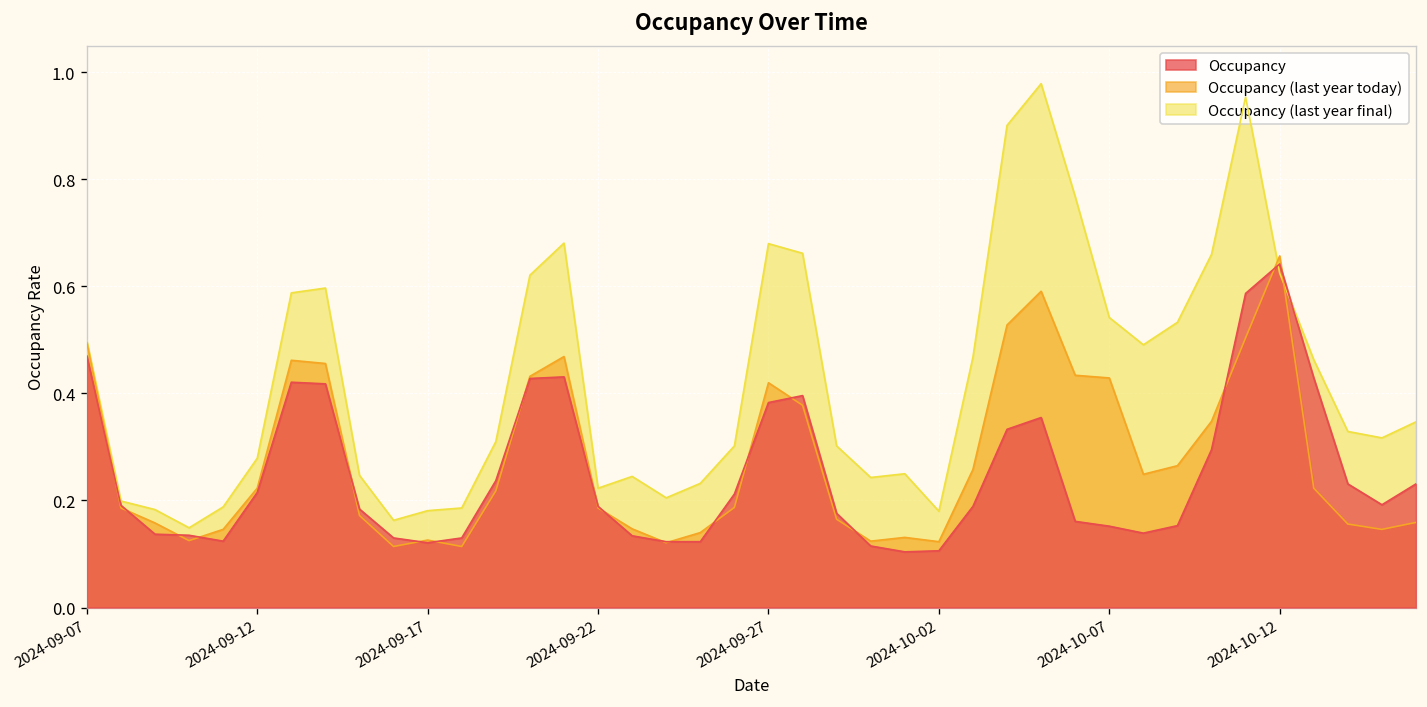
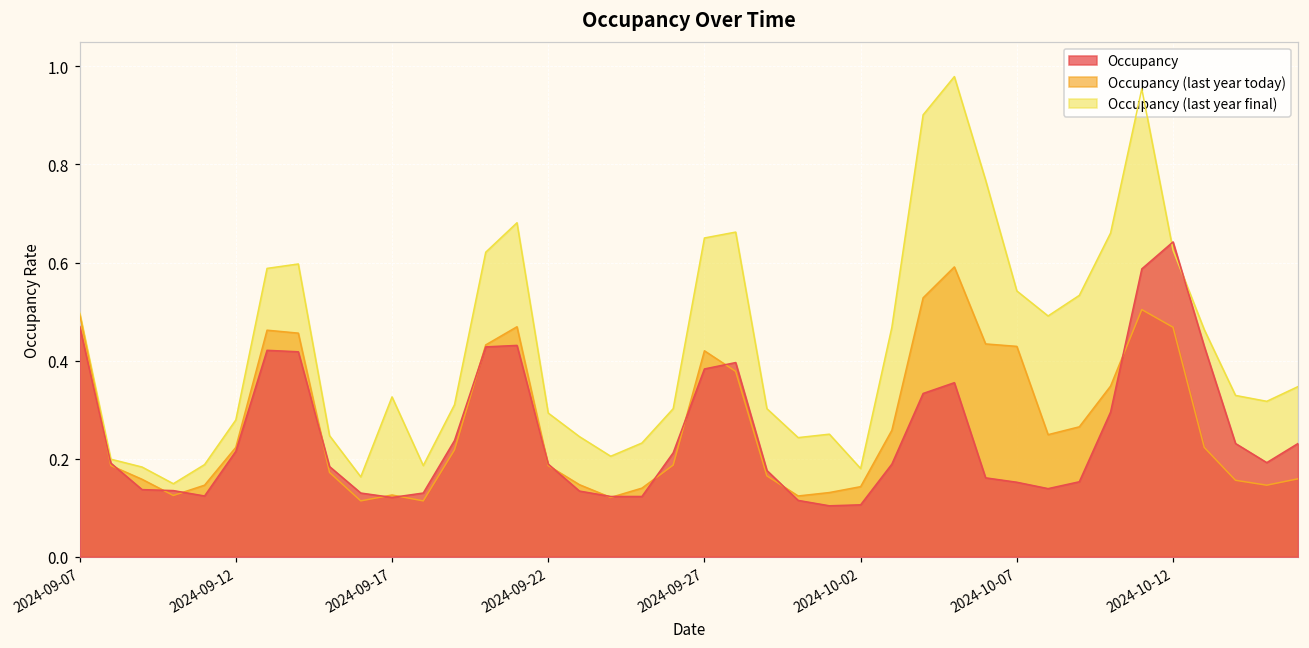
  {
    "Occupancy": {
      "2024-09-07": 0.47,
      "2024-09-12": 0.22,
      "2024-09-27": 0.38,
      "2024-10-02": 0.11,
      "2024-10-07": 0.15,
      "2024-10-12": 0.64
    },
    "Occupancy (last year today)": {
      "2024-09-12": 0.22,
      "2024-09-27": 0.42,
-     "2024-10-02": 0.12,
+     "2024-10-02": 0.14,
      "2024-10-07": 0.43,
-     "2024-10-12": 0.66
+     "2024-10-12": 0.47
    },
    "Occupancy (last year final)": {
      "2024-09-12": 0.28,
-     "2024-09-17": 0.18,
-     "2024-09-22": 0.22,
-     "2024-09-27": 0.68,
+     "2024-09-17": 0.33,
+     "2024-09-22": 0.29,
+     "2024-09-27": 0.65,
      "2024-10-02": 0.18,
      "2024-10-07": 0.54,
      "2024-10-12": 0.63
    }
  }
